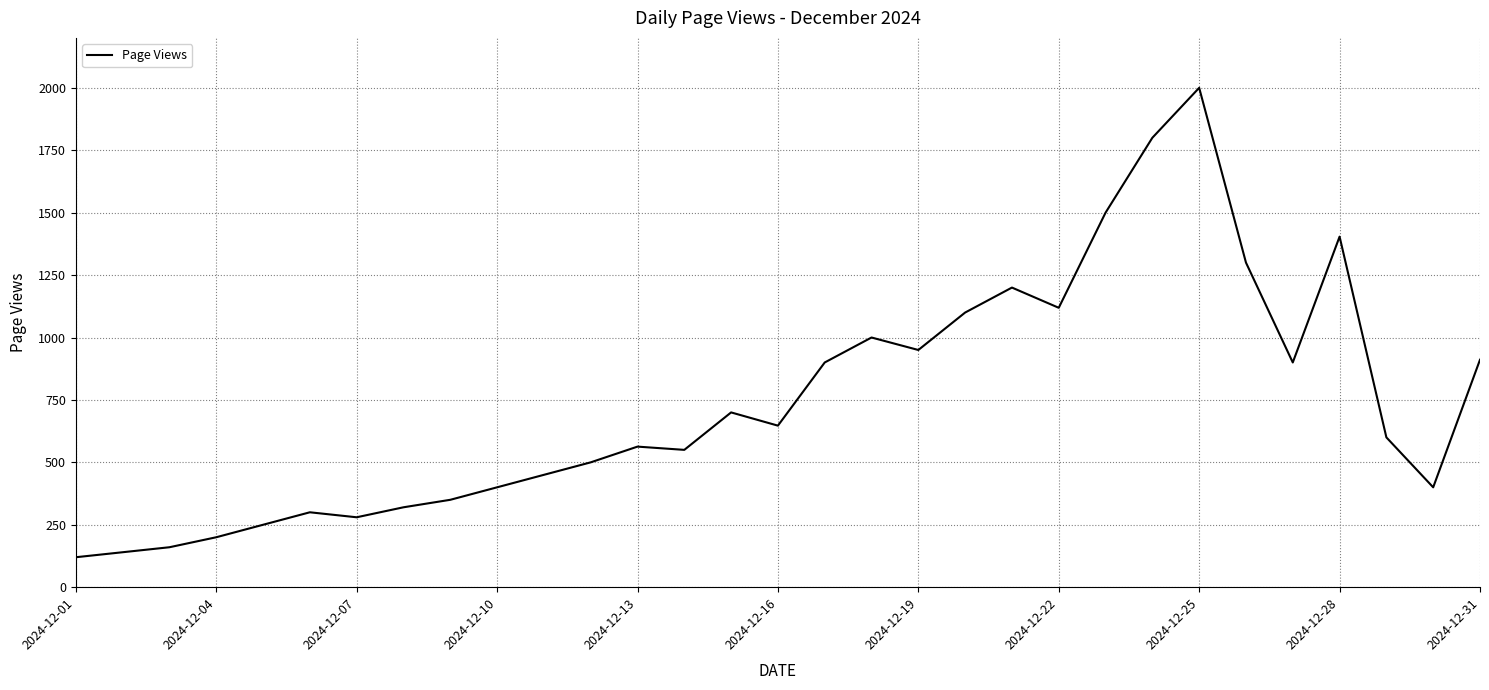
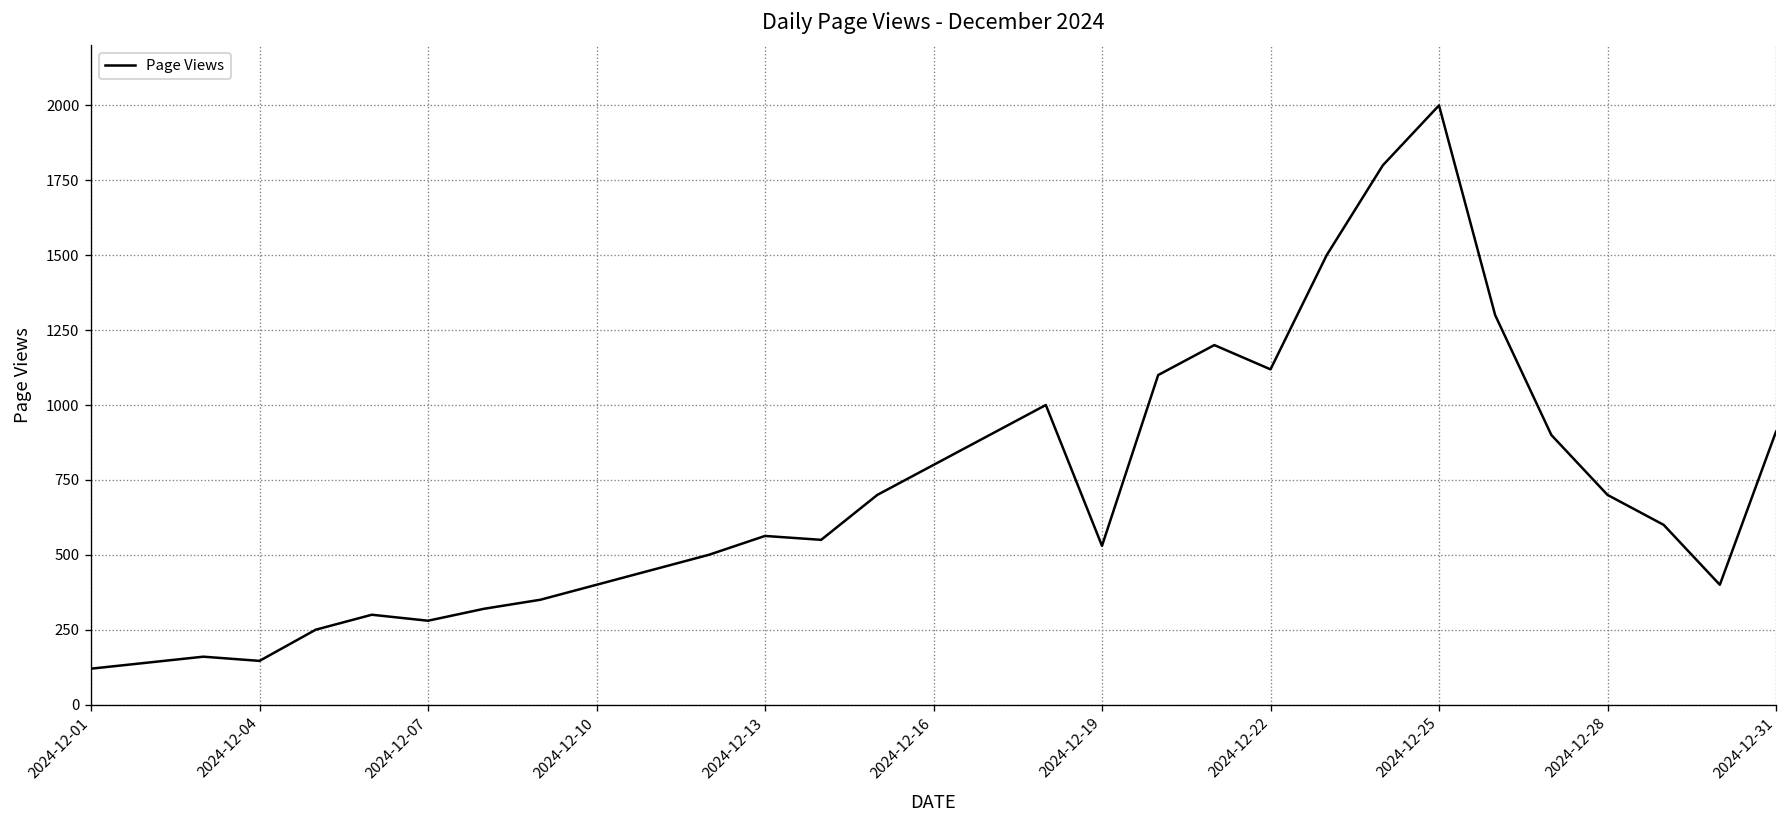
  {
    "2024-12-01": 120,
-   "2024-12-04": 200,
+   "2024-12-04": 150,
    "2024-12-07": 280,
    "2024-12-10": 400,
    "2024-12-13": 560,
-   "2024-12-16": 650,
-   "2024-12-19": 950,
+   "2024-12-16": 800,
+   "2024-12-19": 530,
    "2024-12-22": 1120,
    "2024-12-25": 2000,
-   "2024-12-28": 1400,
+   "2024-12-28": 700,
    "2024-12-31": 910
  }
